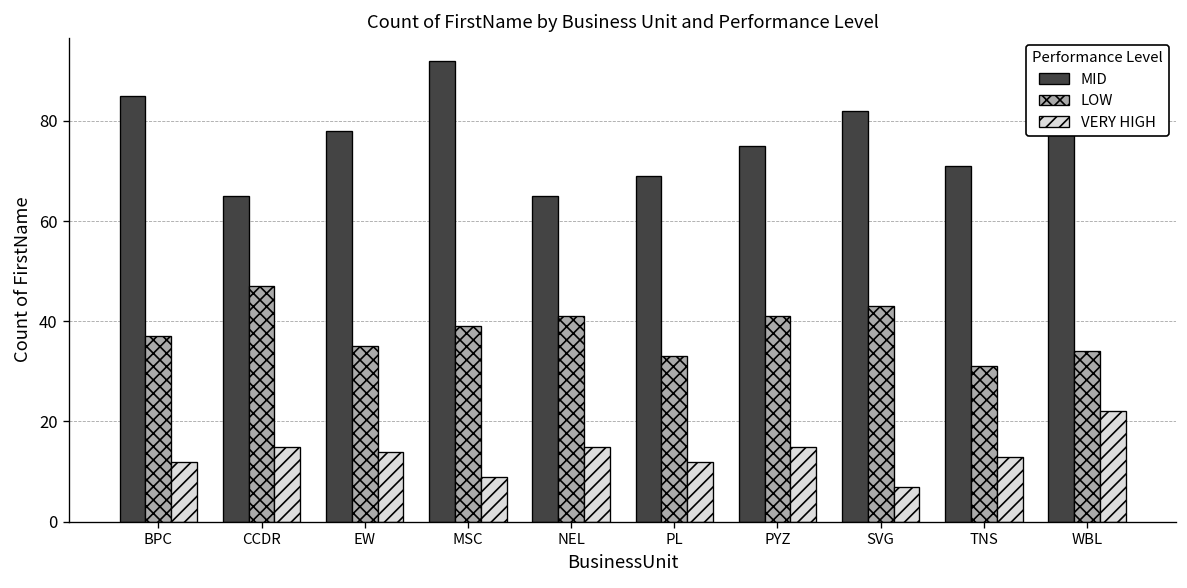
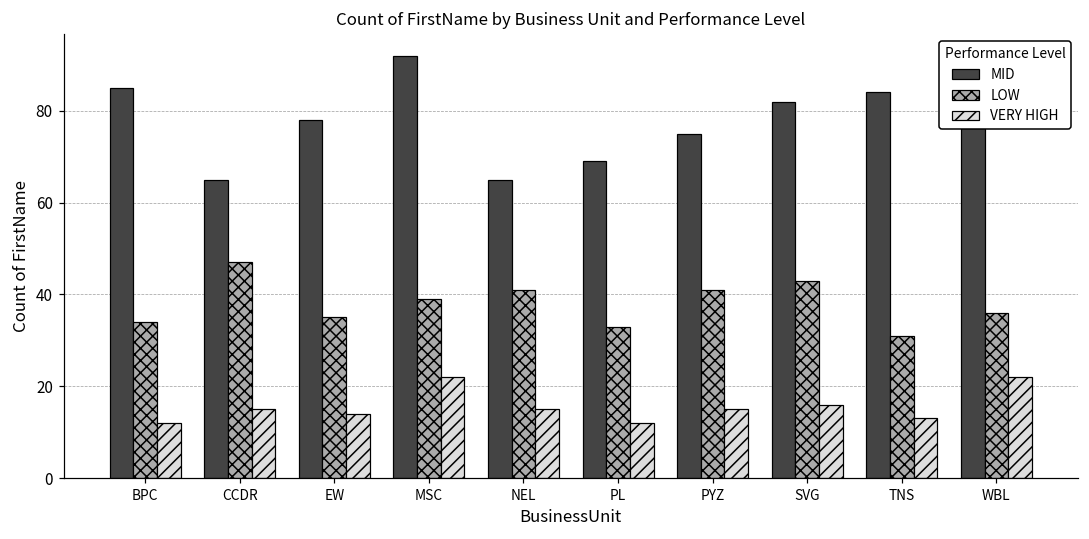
  {
    "MID": {
      "BPC": 85,
      "CCDR": 65,
      "EW": 78,
      "MSC": 92,
      "NEL": 65,
      "PL": 69,
      "PYZ": 75,
      "SVG": 82,
-     "TNS": 71
+     "TNS": 84
    },
    "LOW": {
-     "BPC": 37,
+     "BPC": 34,
      "CCDR": 47,
      "EW": 35,
      "MSC": 39,
      "NEL": 41,
      "PL": 33,
      "PYZ": 41,
      "SVG": 43,
      "TNS": 31,
-     "WBL": 34
+     "WBL": 36
    },
    "VERY HIGH": {
      "BPC": 12,
      "CCDR": 15,
      "EW": 14,
-     "MSC": 9,
+     "MSC": 22,
      "NEL": 15,
      "PL": 12,
      "PYZ": 15,
-     "SVG": 7,
+     "SVG": 16,
      "TNS": 13,
      "WBL": 22
    }
  }
